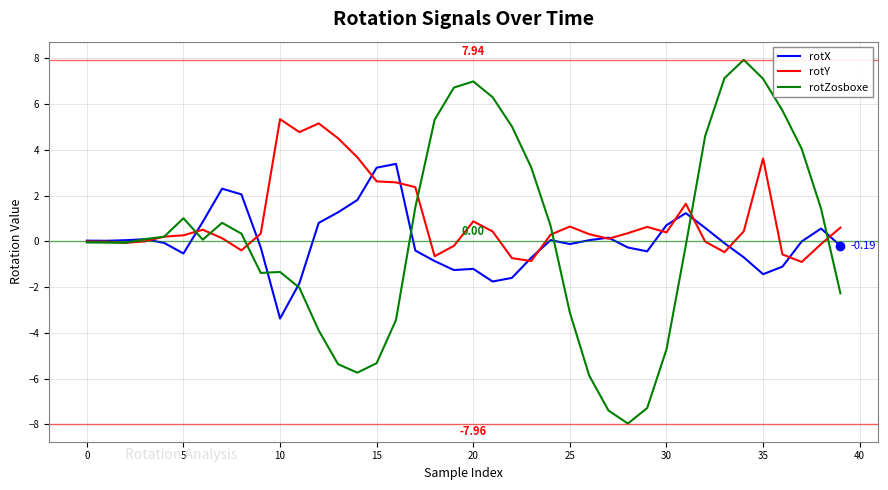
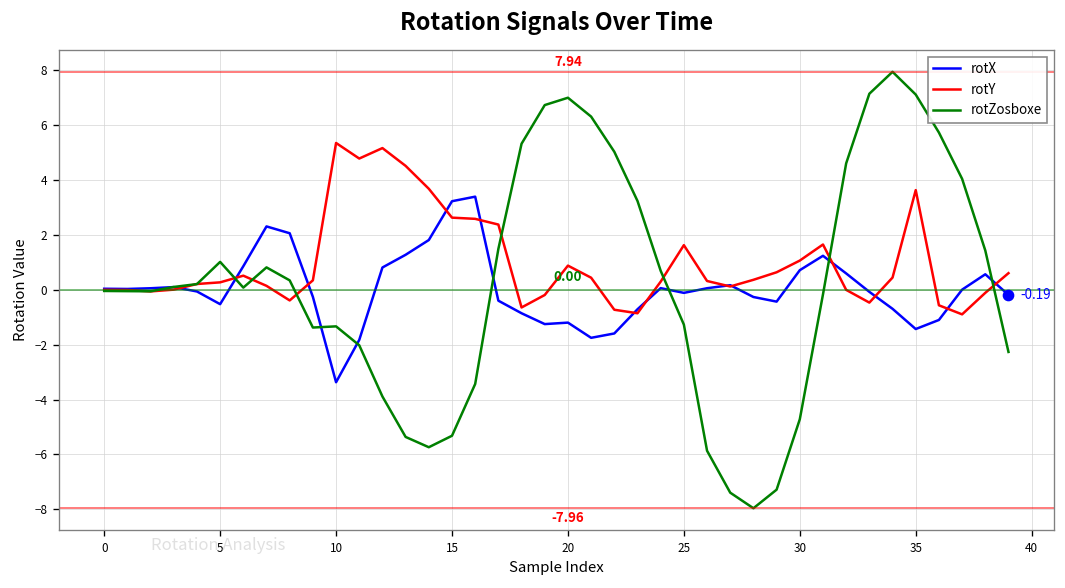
  {
    "rotY": {
      "5": 0.3,
      "10": 5.3,
      "15": 2.6,
-     "25": 0.7,
-     "30": 0.4,
+     "25": 1.6,
+     "30": 1.1,
      "35": 3.6
    },
    "rotZosboxe": {
      "5": 1.0,
      "10": -1.3,
      "15": -5.3,
-     "25": -3.1,
+     "25": -1.3,
      "30": -4.7,
      "35": 7.1
    }
  }
